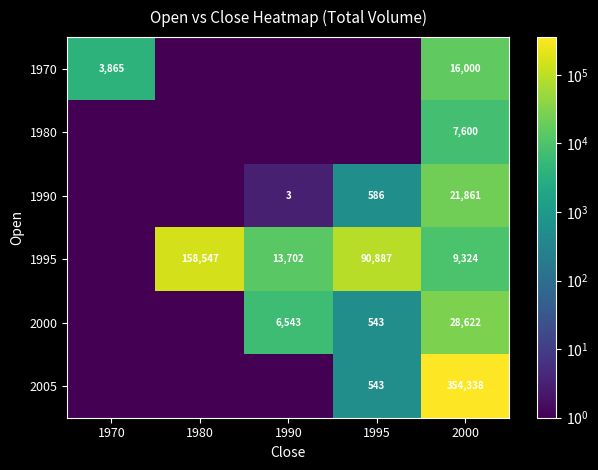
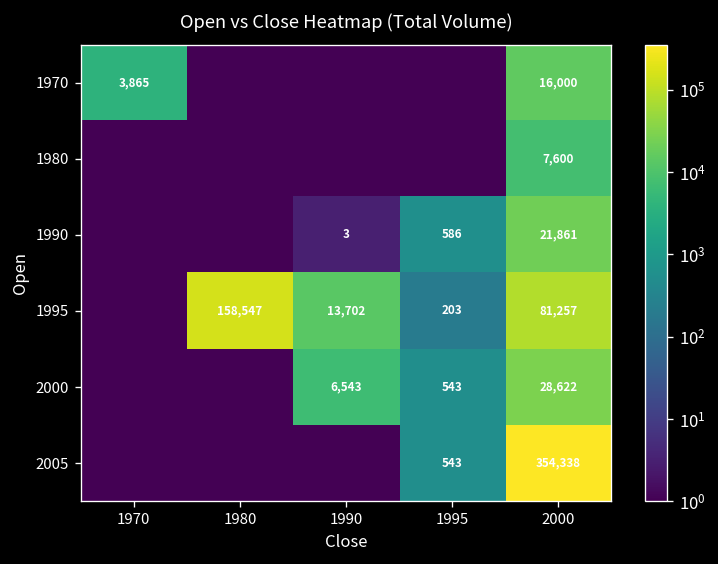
  {
    "1970": {
      "1970": "3,865",
      "2000": "16,000"
    },
    "1980": {
      "2000": "7,600"
    },
    "1990": {
      "1990": "3",
      "1995": "586",
      "2000": "21,861"
    },
    "1995": {
      "1980": "158,547",
      "1990": "13,702",
-     "1995": "90,887",
-     "2000": "9,324"
+     "1995": "203",
+     "2000": "81,257"
    },
    "2000": {
      "1990": "6,543",
      "1995": "543",
      "2000": "28,622"
    },
    "2005": {
      "1995": "543",
      "2000": "354,338"
    }
  }
